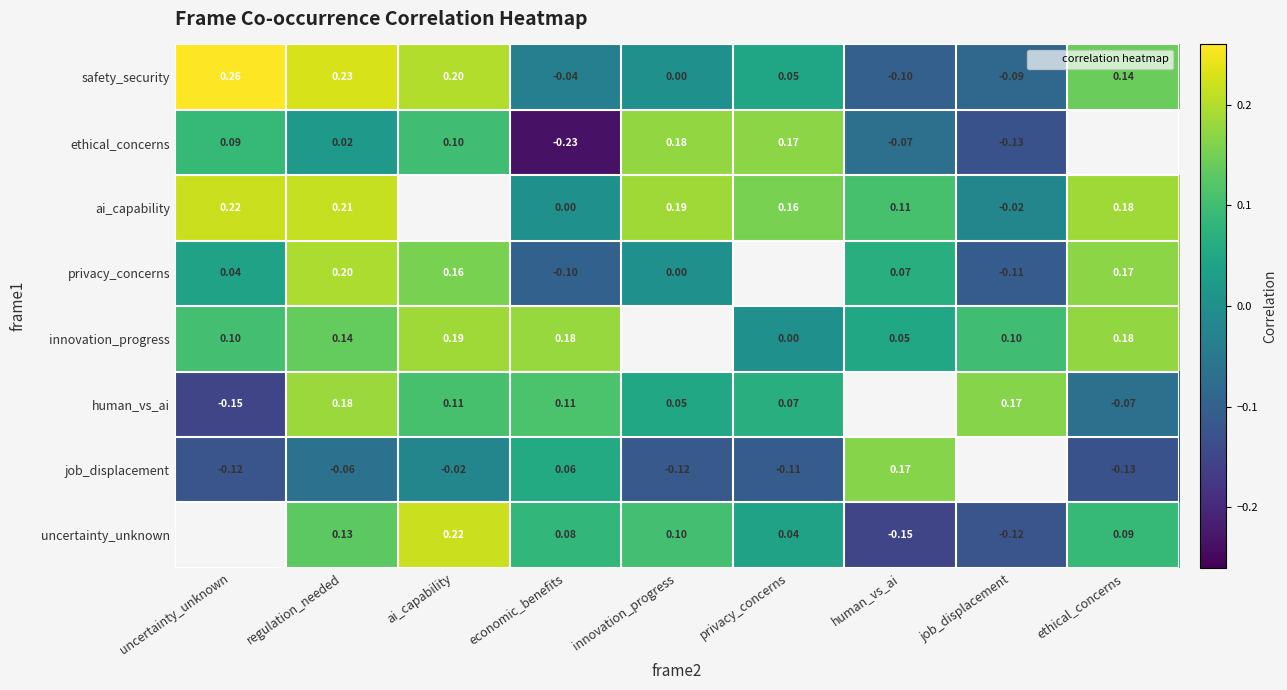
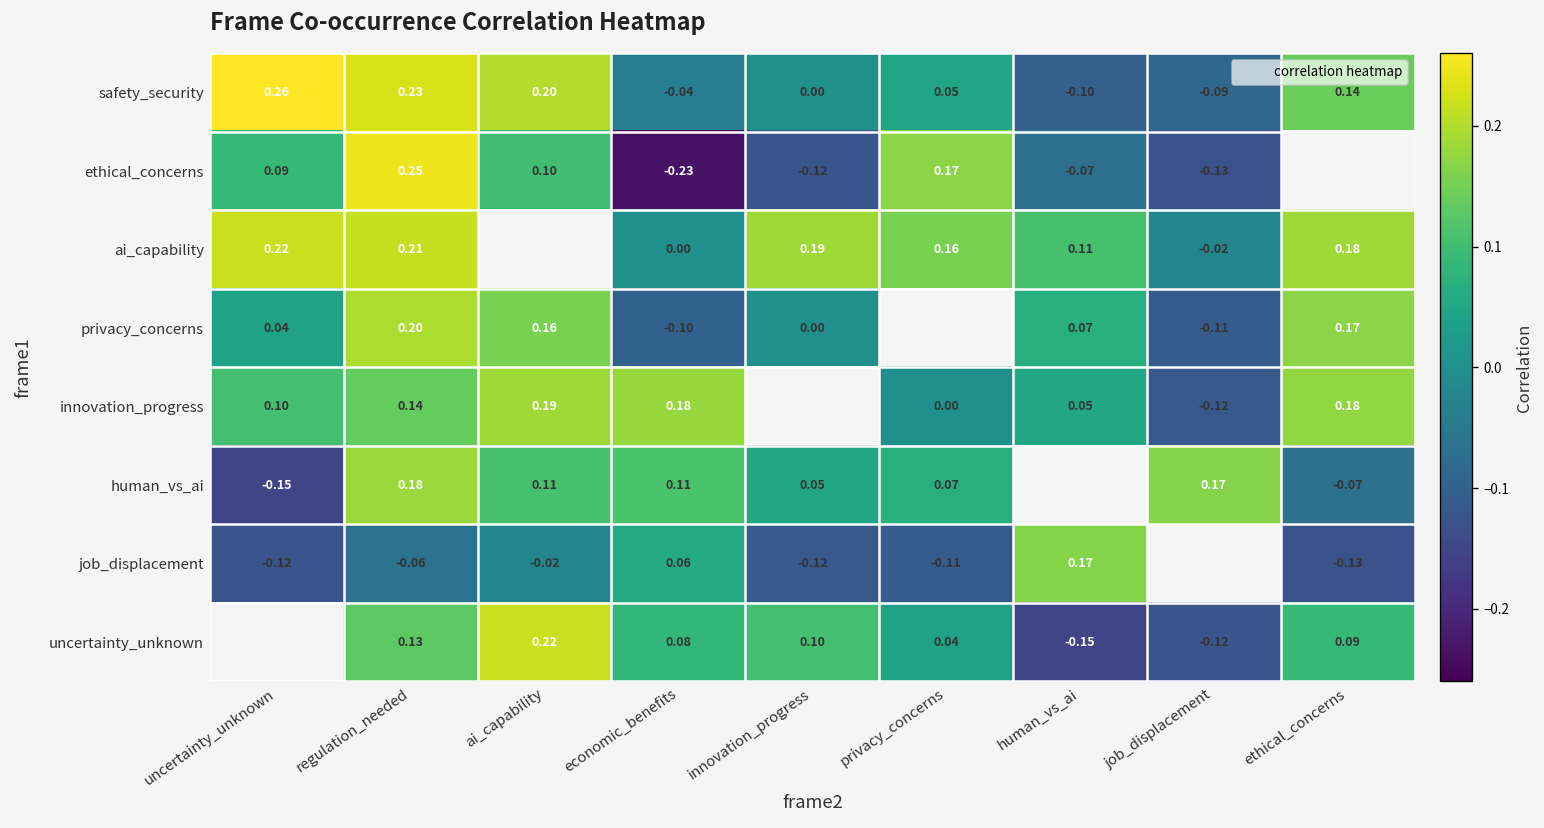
  {
    "safety_security": {
      "uncertainty_unknown": 0.26,
      "regulation_needed": 0.23,
      "ai_capability": 0.20,
      "economic_benefits": -0.04,
      "innovation_progress": 0.00,
      "privacy_concerns": 0.05,
      "human_vs_ai": -0.10,
      "job_displacement": -0.09,
      "ethical_concerns": 0.14
    },
    "ethical_concerns": {
      "uncertainty_unknown": 0.09,
-     "regulation_needed": 0.02,
+     "regulation_needed": 0.25,
      "ai_capability": 0.10,
      "economic_benefits": -0.23,
-     "innovation_progress": 0.18,
+     "innovation_progress": -0.12,
      "privacy_concerns": 0.17,
      "human_vs_ai": -0.07,
      "job_displacement": -0.13
    },
    "ai_capability": {
      "uncertainty_unknown": 0.22,
      "regulation_needed": 0.21,
      "economic_benefits": 0.00,
      "innovation_progress": 0.19,
      "privacy_concerns": 0.16,
      "human_vs_ai": 0.11,
      "job_displacement": -0.02,
      "ethical_concerns": 0.18
    },
    "privacy_concerns": {
      "uncertainty_unknown": 0.04,
      "regulation_needed": 0.20,
      "ai_capability": 0.16,
      "economic_benefits": -0.10,
      "innovation_progress": 0.00,
      "human_vs_ai": 0.07,
      "job_displacement": -0.11,
      "ethical_concerns": 0.17
    },
    "innovation_progress": {
      "uncertainty_unknown": 0.10,
      "regulation_needed": 0.14,
      "ai_capability": 0.19,
      "economic_benefits": 0.18,
      "privacy_concerns": 0.00,
      "human_vs_ai": 0.05,
-     "job_displacement": 0.10,
+     "job_displacement": -0.12,
      "ethical_concerns": 0.18
    },
    "human_vs_ai": {
      "uncertainty_unknown": -0.15,
      "regulation_needed": 0.18,
      "ai_capability": 0.11,
      "economic_benefits": 0.11,
      "innovation_progress": 0.05,
      "privacy_concerns": 0.07,
      "job_displacement": 0.17,
      "ethical_concerns": -0.07
    },
    "job_displacement": {
      "uncertainty_unknown": -0.12,
      "regulation_needed": -0.06,
      "ai_capability": -0.02,
      "economic_benefits": 0.06,
      "innovation_progress": -0.12,
      "privacy_concerns": -0.11,
      "human_vs_ai": 0.17,
      "ethical_concerns": -0.13
    },
    "uncertainty_unknown": {
      "regulation_needed": 0.13,
      "ai_capability": 0.22,
      "economic_benefits": 0.08,
      "innovation_progress": 0.10,
      "privacy_concerns": 0.04,
      "human_vs_ai": -0.15,
      "job_displacement": -0.12,
      "ethical_concerns": 0.09
    }
  }
